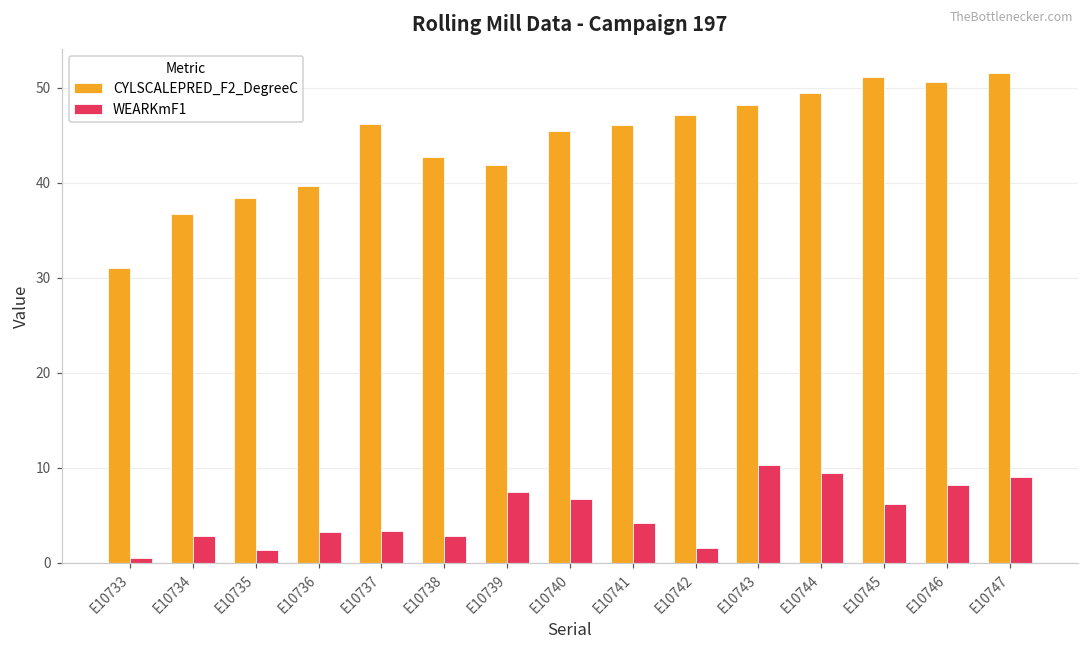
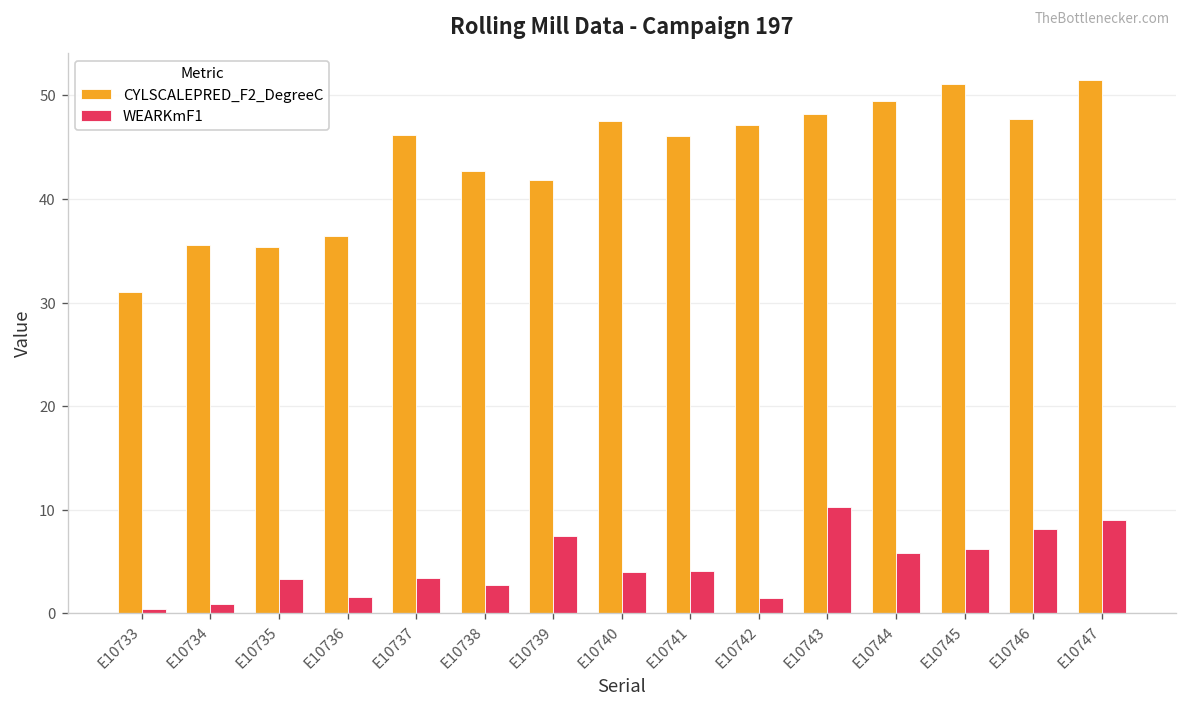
  {
    "CYLSCALEPRED_F2_DegreeC": {
      "E10733": 31,
-     "E10734": 37,
-     "E10735": 38,
-     "E10736": 40,
+     "E10734": 36,
+     "E10735": 35,
+     "E10736": 36,
      "E10737": 46,
      "E10738": 43,
      "E10739": 42,
-     "E10740": 45,
+     "E10740": 48,
      "E10741": 46,
      "E10742": 47,
      "E10743": 48,
      "E10744": 49,
      "E10745": 51,
-     "E10746": 51,
+     "E10746": 48,
      "E10747": 52
    },
    "WEARKmF1": {
      "E10733": 0,
-     "E10734": 3,
-     "E10735": 1,
-     "E10736": 3,
+     "E10734": 1,
+     "E10735": 3,
+     "E10736": 2,
      "E10737": 3,
      "E10738": 3,
      "E10739": 7,
-     "E10740": 7,
+     "E10740": 4,
      "E10741": 4,
      "E10742": 1,
      "E10743": 10,
-     "E10744": 9,
+     "E10744": 6,
      "E10745": 6,
      "E10746": 8,
      "E10747": 9
    }
  }
